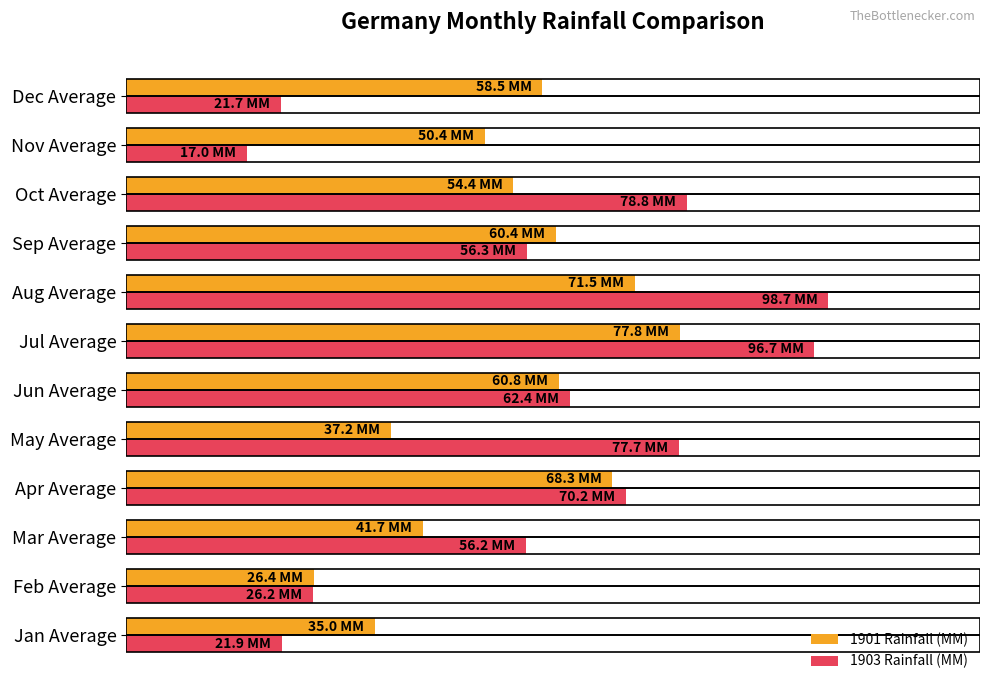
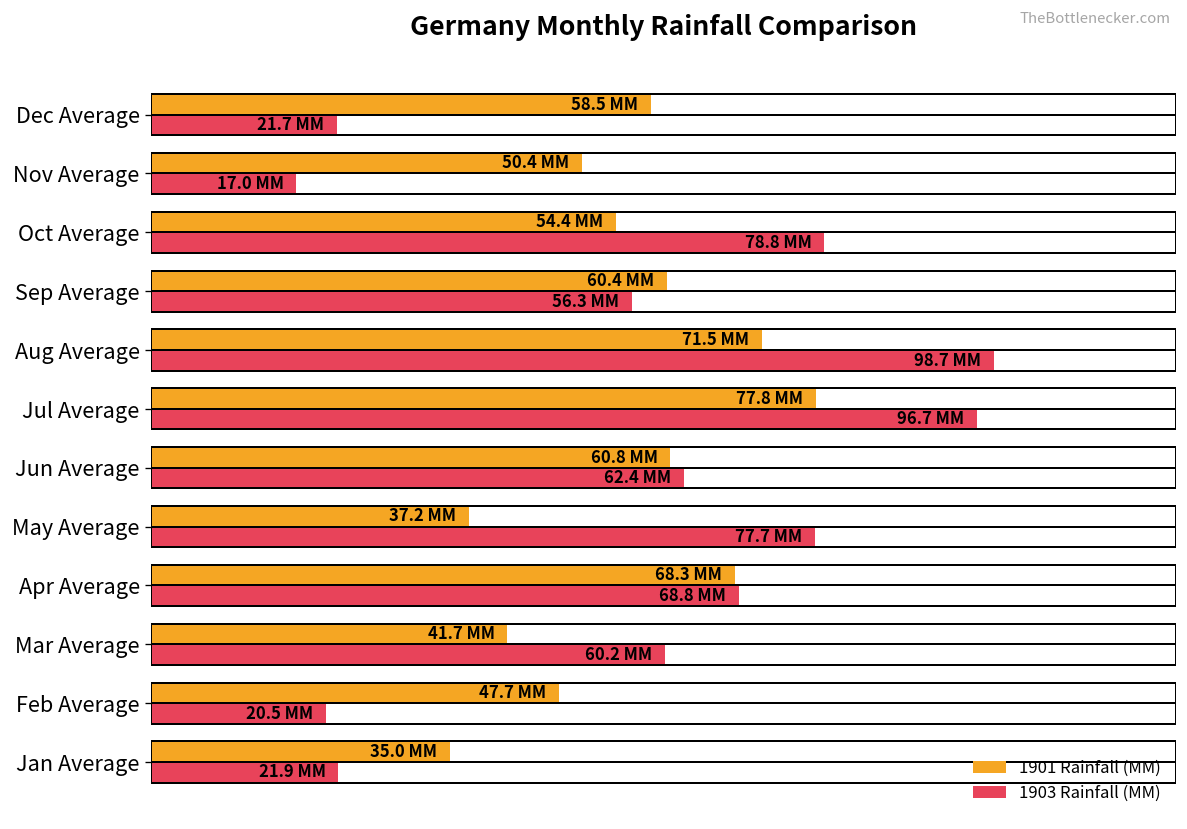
  {
    "1901 Rainfall (MM)": {
      "Dec Average": 58.5,
      "Nov Average": 50.4,
      "Oct Average": 54.4,
      "Sep Average": 60.4,
      "Aug Average": 71.5,
      "Jul Average": 77.8,
      "Jun Average": 60.8,
      "May Average": 37.2,
      "Apr Average": 68.3,
      "Mar Average": 41.7,
-     "Feb Average": 26.4,
+     "Feb Average": 47.7,
      "Jan Average": 35.0
    },
    "1903 Rainfall (MM)": {
      "Dec Average": 21.7,
      "Nov Average": 17.0,
      "Oct Average": 78.8,
      "Sep Average": 56.3,
      "Aug Average": 98.7,
      "Jul Average": 96.7,
      "Jun Average": 62.4,
      "May Average": 77.7,
-     "Apr Average": 70.2,
-     "Mar Average": 56.2,
-     "Feb Average": 26.2,
+     "Apr Average": 68.8,
+     "Mar Average": 60.2,
+     "Feb Average": 20.5,
      "Jan Average": 21.9
    }
  }
